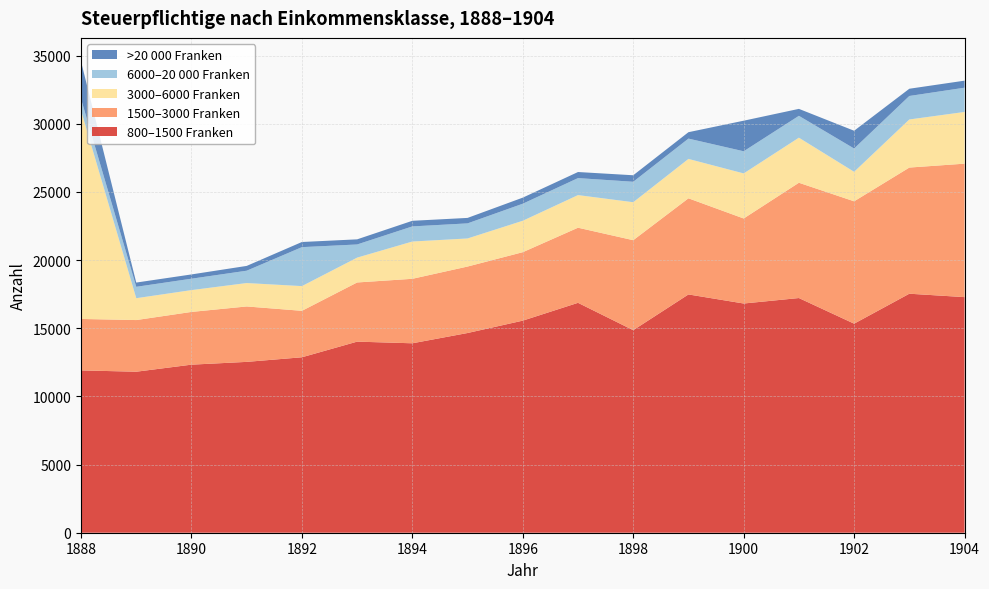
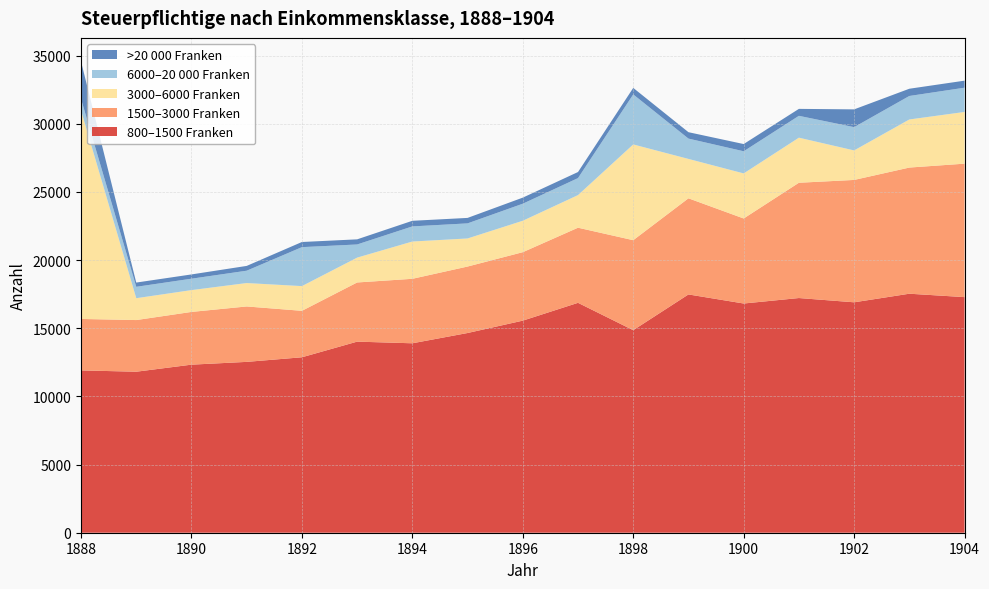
  {
    "800–1500 Franken": {
      "1888": 11900,
      "1890": 12300,
      "1892": 12900,
      "1894": 13900,
      "1896": 15600,
      "1898": 14900,
      "1900": 16800,
-     "1902": 15300,
+     "1902": 16900,
      "1904": 17300
    },
    "1500–3000 Franken": {
      "1888": 3800,
      "1890": 3900,
      "1892": 3400,
      "1894": 4700,
      "1896": 5000,
      "1898": 6600,
      "1900": 6200,
      "1902": 9000,
      "1904": 9800
    },
    "3000–6000 Franken": {
      "1888": 15300,
      "1890": 1600,
      "1892": 1800,
      "1894": 2700,
      "1896": 2300,
-     "1898": 2800,
+     "1898": 7000,
      "1900": 3300,
      "1902": 2200,
      "1904": 3800
    },
    "6000–20 000 Franken": {
      "1888": 800,
      "1890": 800,
      "1892": 2900,
      "1894": 1100,
      "1896": 1300,
-     "1898": 1500,
+     "1898": 3700,
      "1900": 1600,
      "1902": 1700,
      "1904": 1800
    },
    ">20 000 Franken": {
      "1888": 2700,
      "1890": 300,
      "1892": 400,
      "1894": 400,
      "1896": 400,
      "1898": 500,
-     "1900": 2200,
+     "1900": 500,
      "1902": 1300,
      "1904": 500
    }
  }
